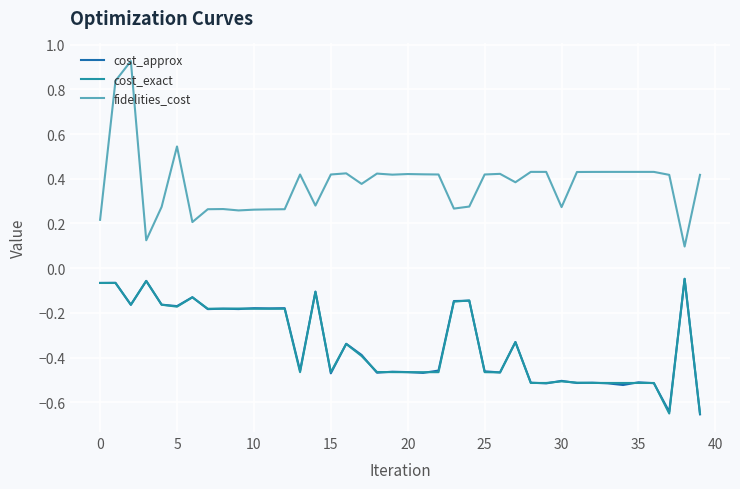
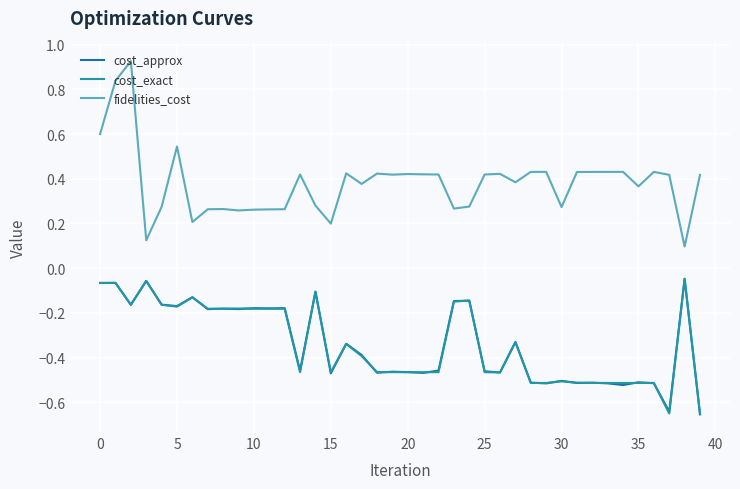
  {
    "fidelities_cost": {
-     "0": 0.22,
+     "0": 0.60,
      "5": 0.54,
      "10": 0.26,
-     "15": 0.42,
+     "15": 0.20,
      "20": 0.42,
      "25": 0.42,
      "30": 0.27,
-     "35": 0.43
+     "35": 0.37
    }
  }
